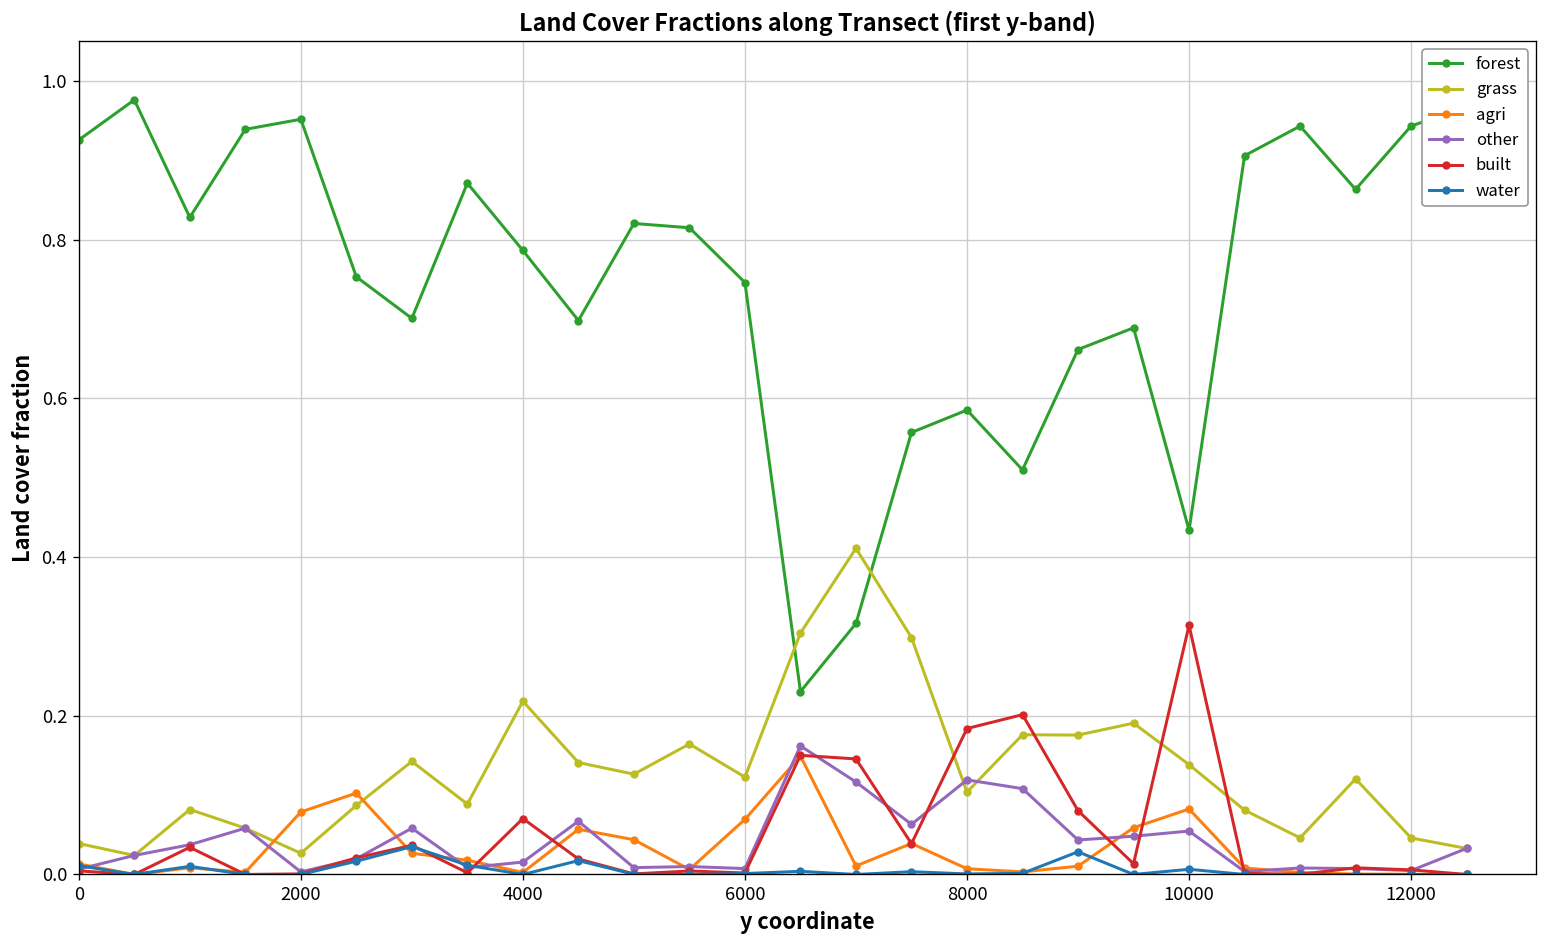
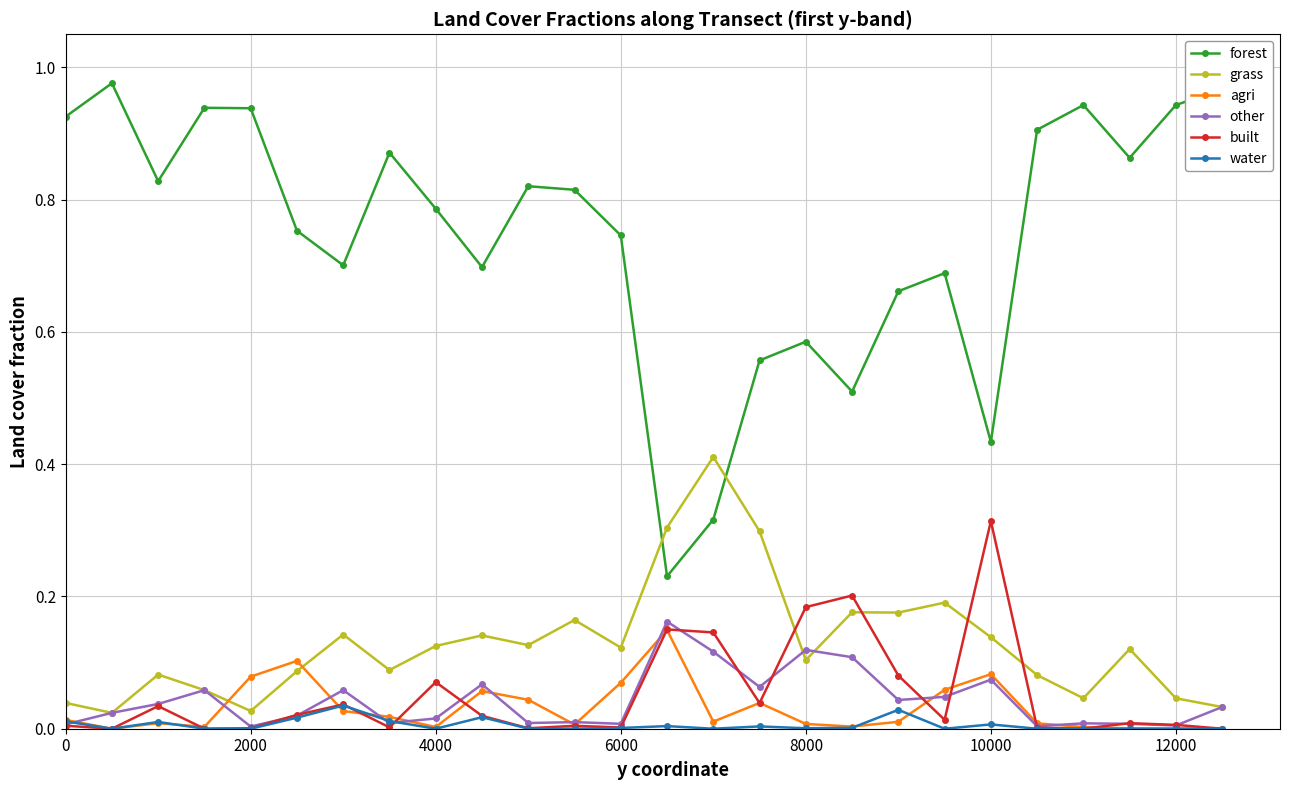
  {
    "forest": {
      "0": 0.93,
-     "2000": 0.95,
+     "2000": 0.94,
      "4000": 0.79,
      "6000": 0.75,
      "8000": 0.59,
      "10000": 0.43,
      "12000": 0.94
    },
    "grass": {
      "0": 0.04,
      "2000": 0.03,
-     "4000": 0.22,
+     "4000": 0.13,
      "6000": 0.12,
      "8000": 0.10,
      "10000": 0.14,
      "12000": 0.05
    },
    "agri": {
      "2000": 0.08,
      "6000": 0.07,
      "8000": 0.01,
      "10000": 0.08
    },
    "other": {
      "4000": 0.02,
      "6000": 0.01,
      "8000": 0.12,
-     "10000": 0.05
+     "10000": 0.07
    },
    "built": {
      "4000": 0.07,
      "8000": 0.18,
      "10000": 0.31
    },
    "water": {
      "8000": 0.00,
      "10000": 0.01
    }
  }
